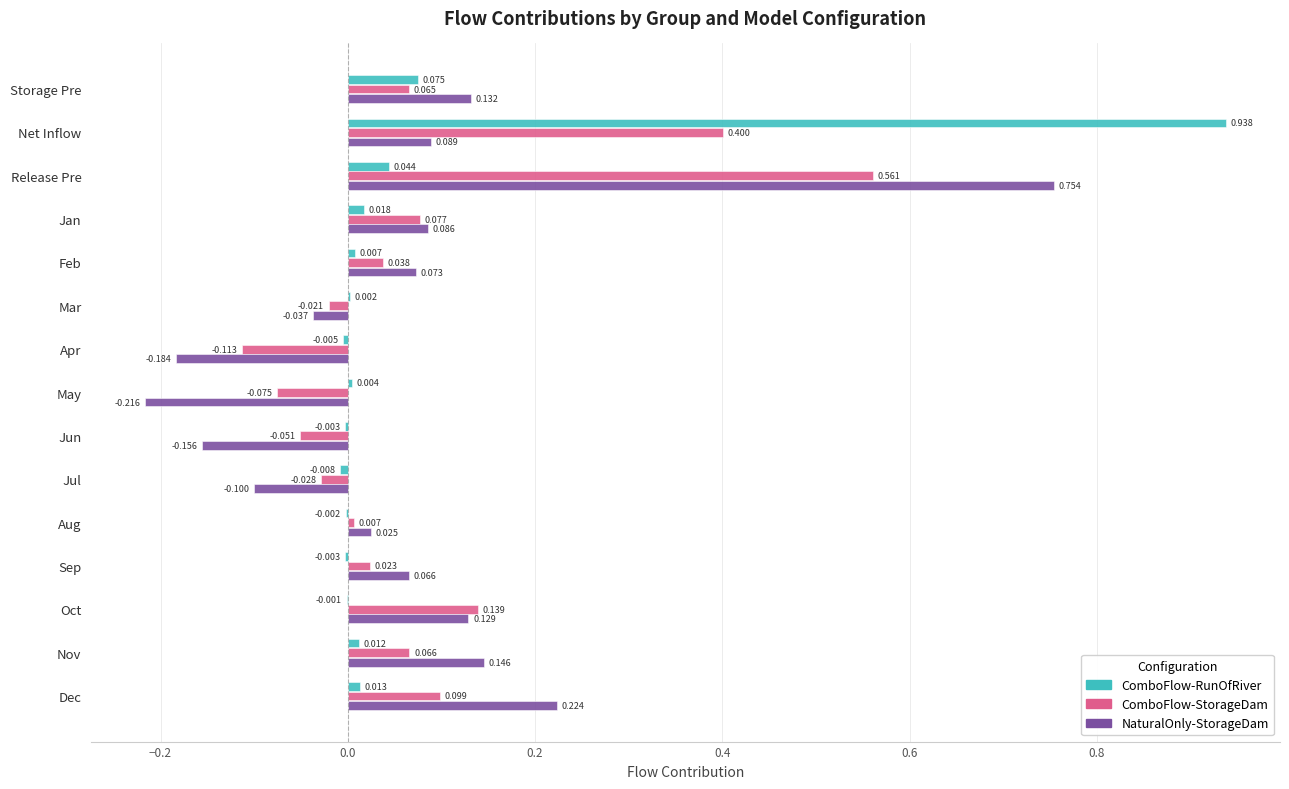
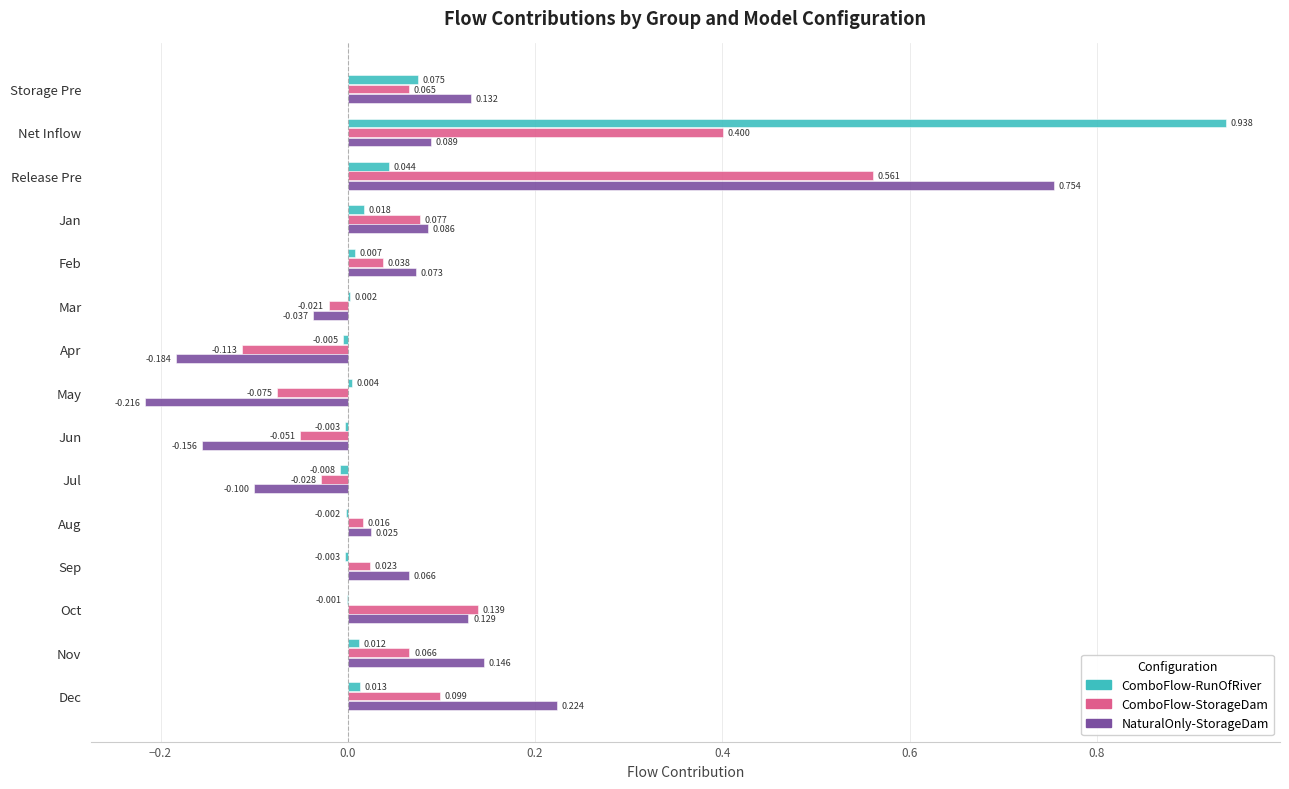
  {
    "ComboFlow-RunOfRiver": {
      "Storage Pre": 0.075,
      "Net Inflow": 0.938,
      "Release Pre": 0.044,
      "Jan": 0.018,
      "Feb": 0.007,
      "Mar": 0.002,
      "Apr": -0.005,
      "May": 0.004,
      "Jun": -0.003,
      "Jul": -0.008,
      "Aug": -0.002,
      "Sep": -0.003,
      "Oct": -0.001,
      "Nov": 0.012,
      "Dec": 0.013
    },
    "ComboFlow-StorageDam": {
      "Storage Pre": 0.065,
      "Net Inflow": 0.400,
      "Release Pre": 0.561,
      "Jan": 0.077,
      "Feb": 0.038,
      "Mar": -0.021,
      "Apr": -0.113,
      "May": -0.075,
      "Jun": -0.051,
      "Jul": -0.028,
-     "Aug": 0.007,
+     "Aug": 0.016,
      "Sep": 0.023,
      "Oct": 0.139,
      "Nov": 0.066,
      "Dec": 0.099
    },
    "NaturalOnly-StorageDam": {
      "Storage Pre": 0.132,
      "Net Inflow": 0.089,
      "Release Pre": 0.754,
      "Jan": 0.086,
      "Feb": 0.073,
      "Mar": -0.037,
      "Apr": -0.184,
      "May": -0.216,
      "Jun": -0.156,
      "Jul": -0.100,
      "Aug": 0.025,
      "Sep": 0.066,
      "Oct": 0.129,
      "Nov": 0.146,
      "Dec": 0.224
    }
  }
